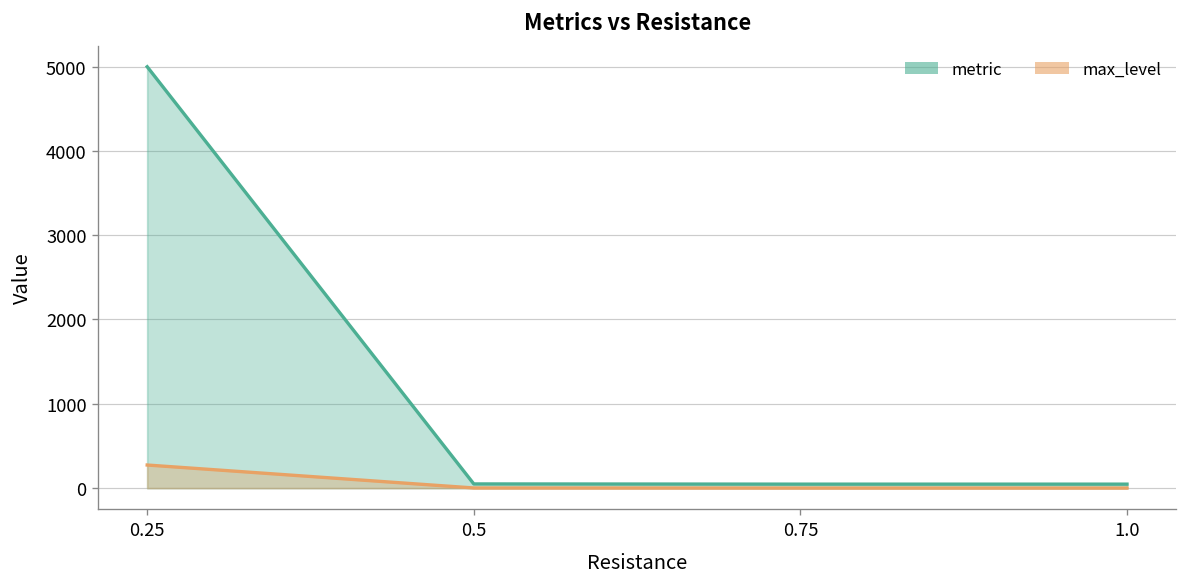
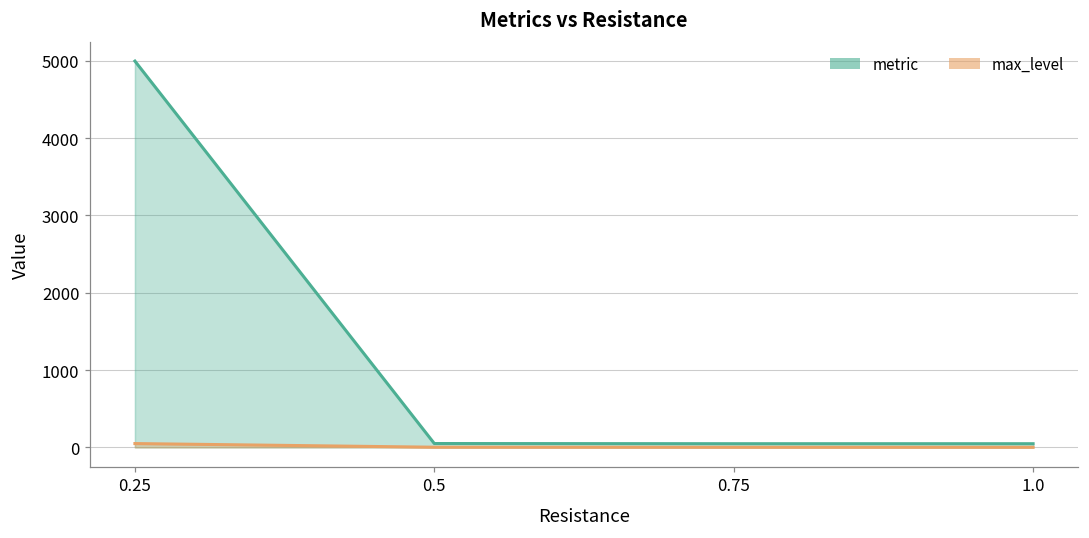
  {
    "metric": {
      "0.25": 5000,
      "0.5": 0,
      "0.75": 0,
      "1.0": 0
    },
    "max_level": {
-     "0.25": 300,
+     "0.25": 0,
      "0.5": 0,
      "0.75": 0,
      "1.0": 0
    }
  }
